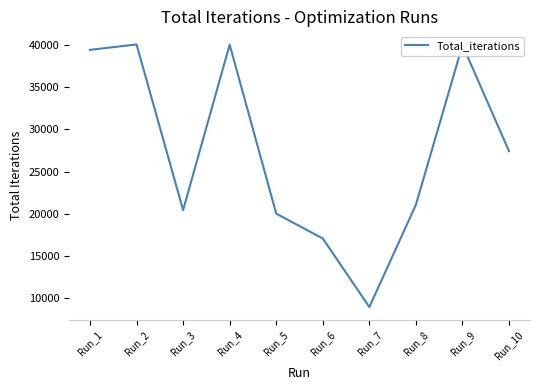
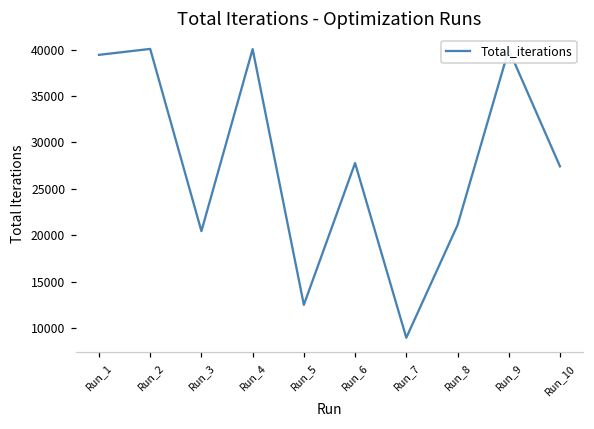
  {
    "Run_1": 39000,
    "Run_2": 40000,
    "Run_3": 20000,
    "Run_4": 40000,
-   "Run_5": 20000,
-   "Run_6": 17000,
+   "Run_5": 12000,
+   "Run_6": 28000,
    "Run_7": 9000,
    "Run_8": 21000,
    "Run_10": 27000
  }
